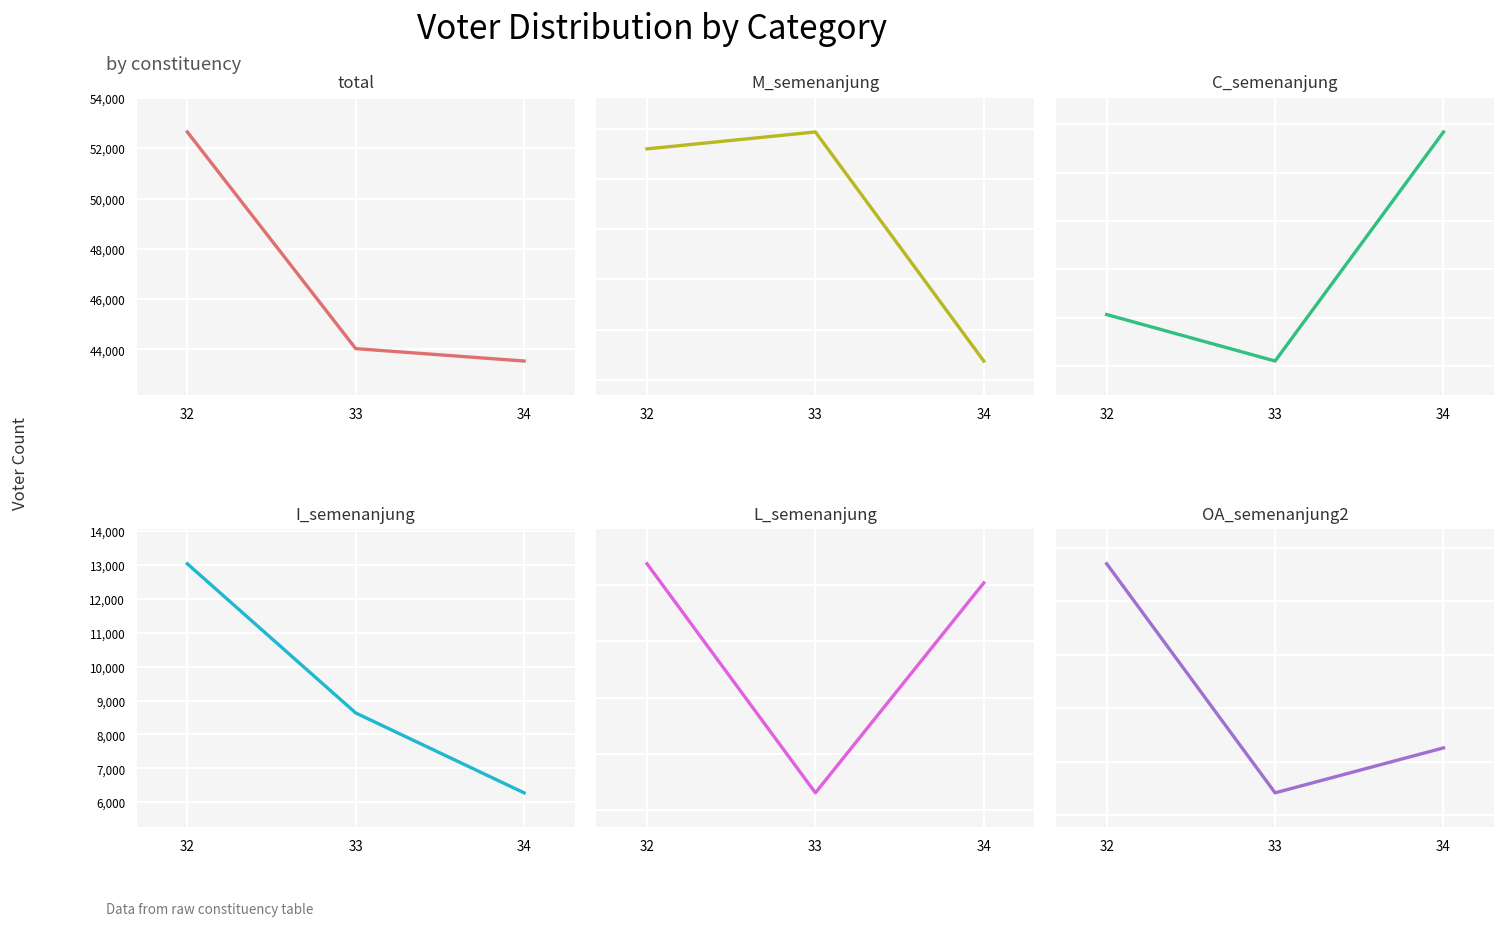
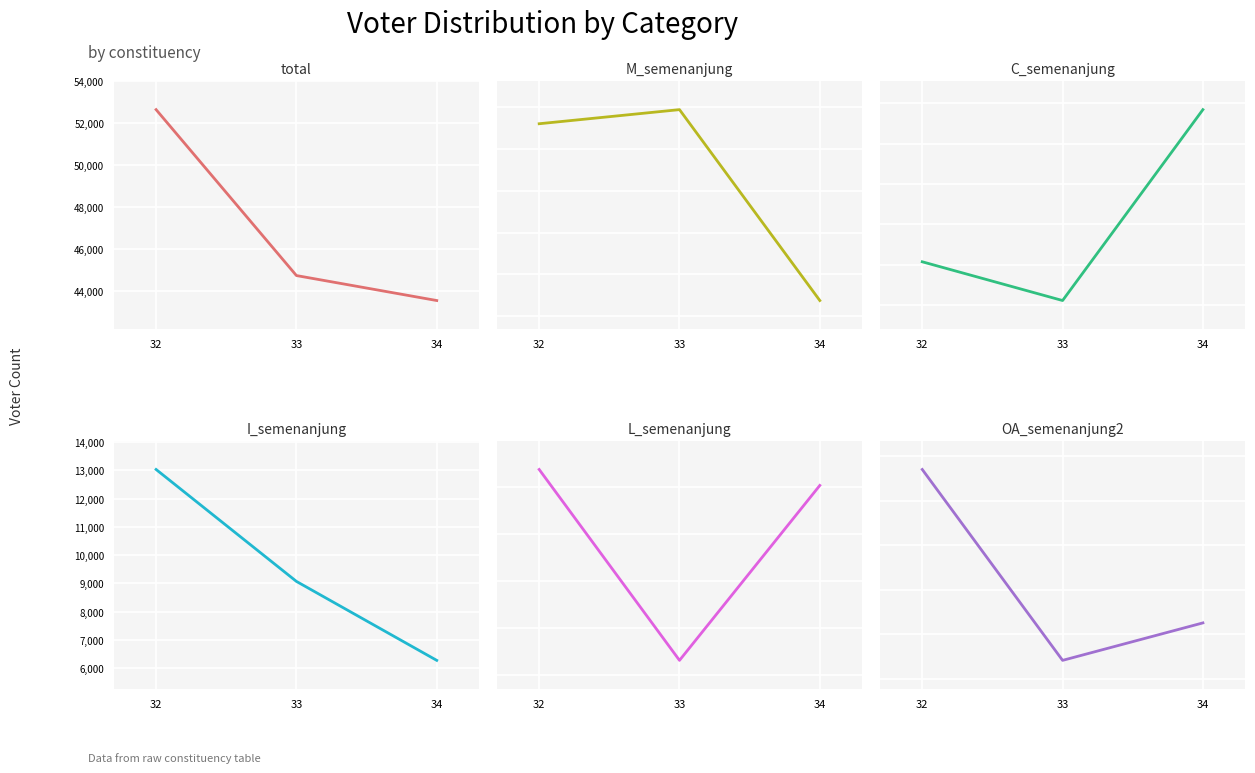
  {
    "total": {
      "32": "52,700",
-     "33": "44,000",
+     "33": "44,700",
      "34": "43,500"
    },
    "I_semenanjung": {
      "32": "13,000",
-     "33": "8,600",
+     "33": "9,100",
      "34": "6,300"
    }
  }
